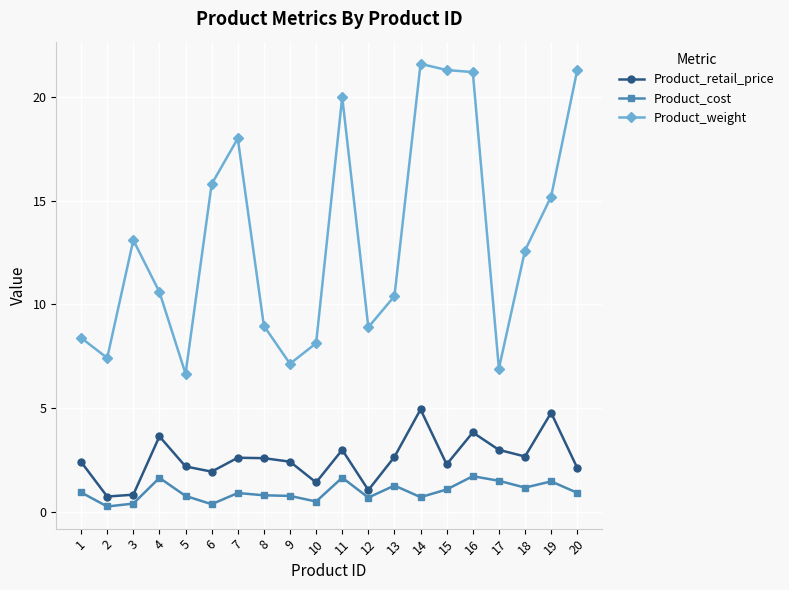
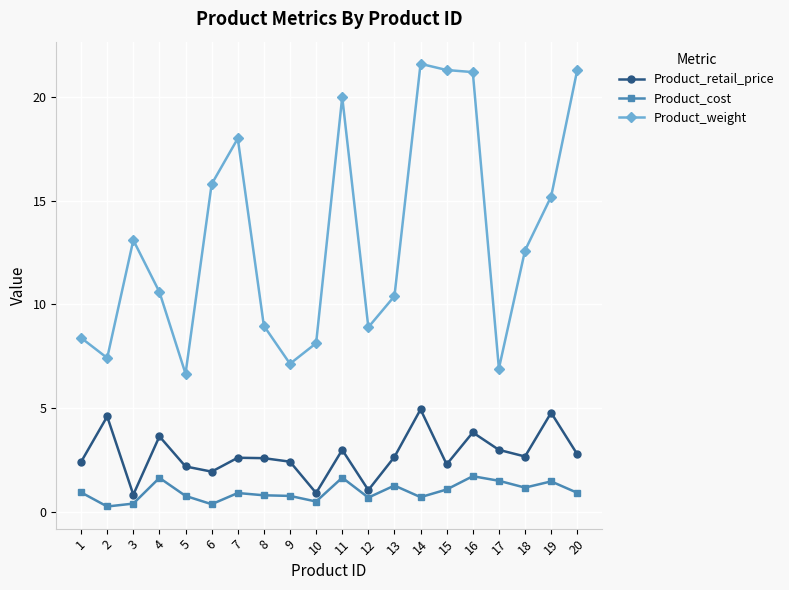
  {
    "Product_retail_price": {
      "1": 2.4,
-     "2": 0.7,
+     "2": 4.6,
      "3": 0.8,
      "4": 3.6,
      "5": 2.2,
      "6": 1.9,
      "7": 2.6,
      "8": 2.6,
      "9": 2.4,
-     "10": 1.4,
+     "10": 0.9,
      "11": 3.0,
      "12": 1.1,
      "13": 2.7,
      "14": 4.9,
      "15": 2.3,
      "16": 3.8,
      "17": 3.0,
      "18": 2.7,
      "19": 4.8,
-     "20": 2.1
+     "20": 2.8
    }
  }
